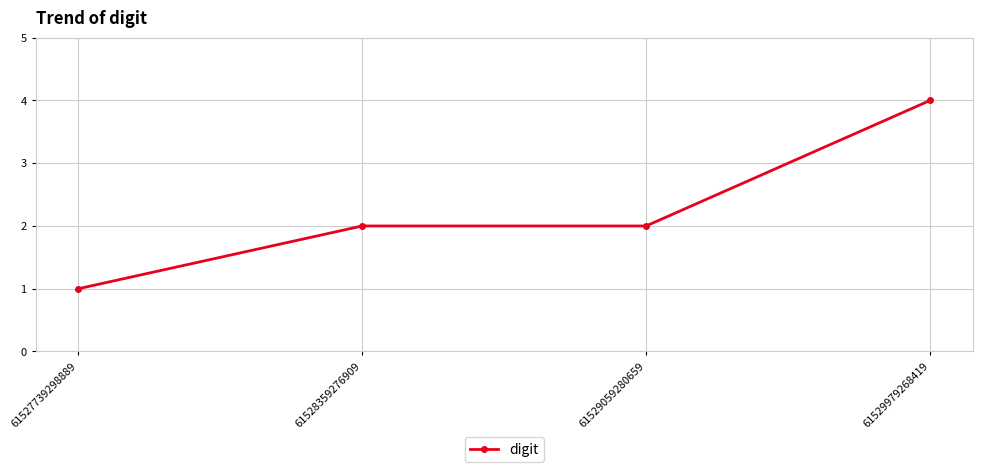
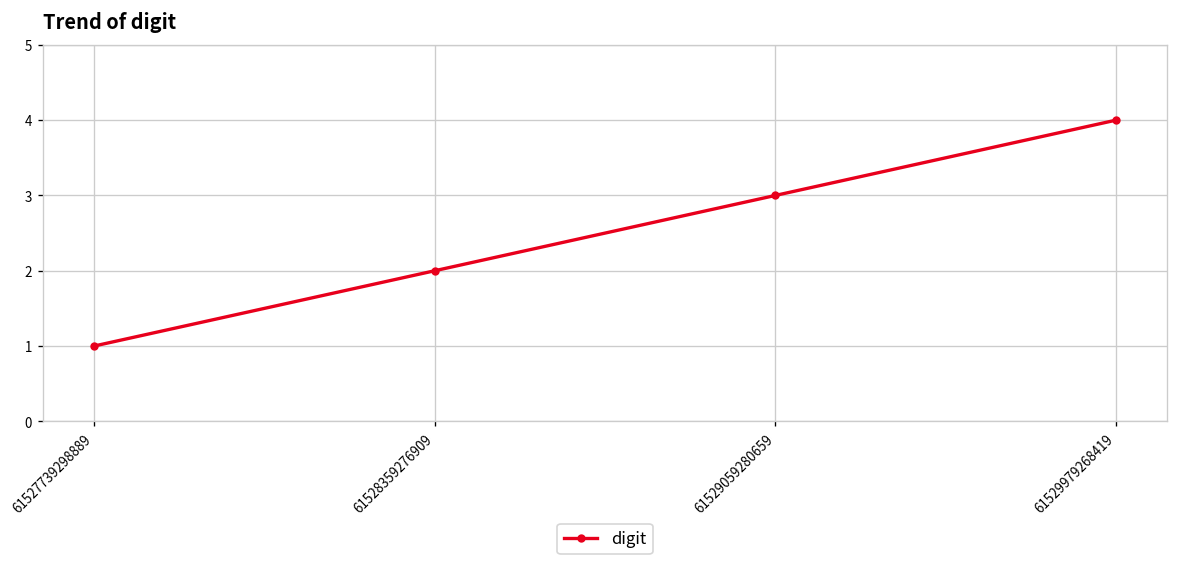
  {
    "61527739298889": 1,
    "61528359276909": 2,
-   "61529059280659": 2,
+   "61529059280659": 3,
    "61529979268419": 4
  }
